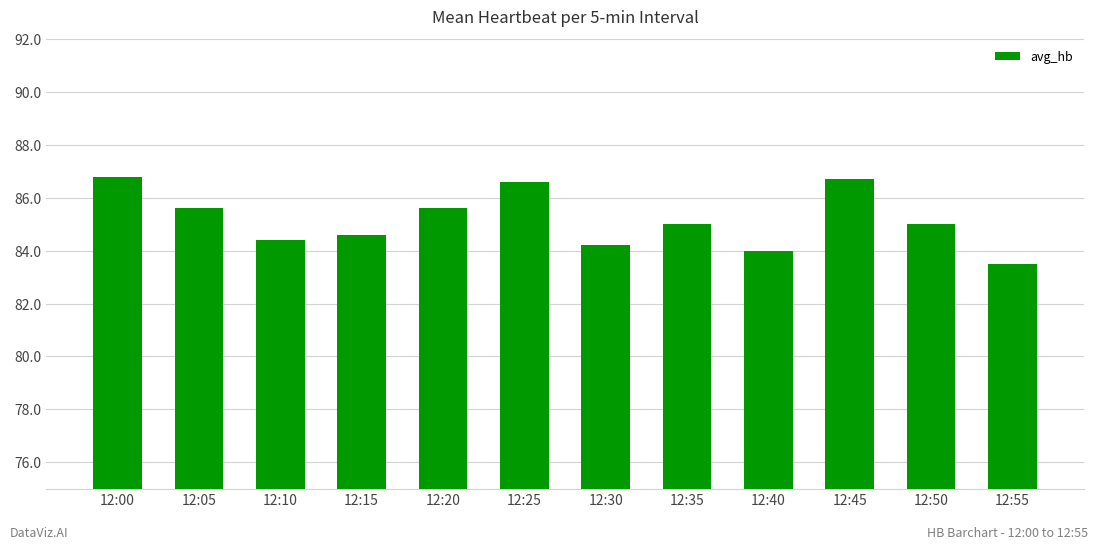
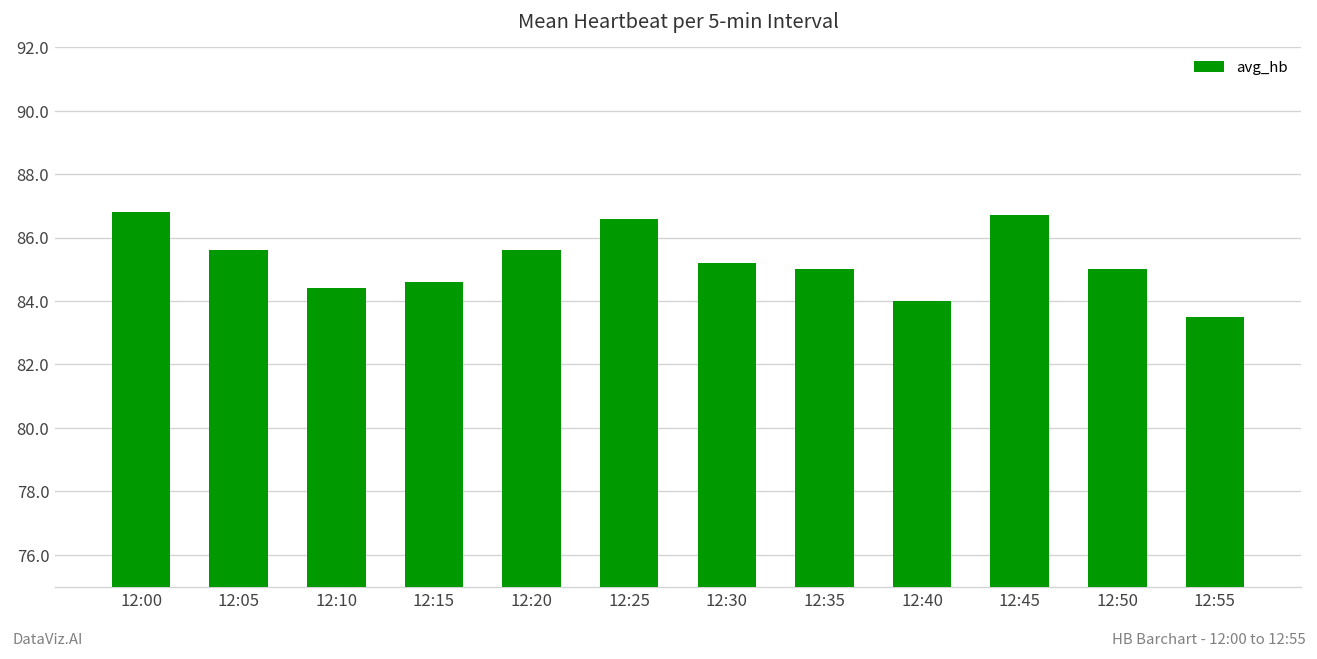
  {
    "12:00": 86.8,
    "12:05": 85.6,
    "12:10": 84.4,
    "12:15": 84.6,
    "12:20": 85.6,
    "12:25": 86.6,
-   "12:30": 84.2,
+   "12:30": 85.2,
    "12:35": 85.0,
    "12:40": 84.0,
    "12:45": 86.7,
    "12:50": 85.0,
    "12:55": 83.5
  }
